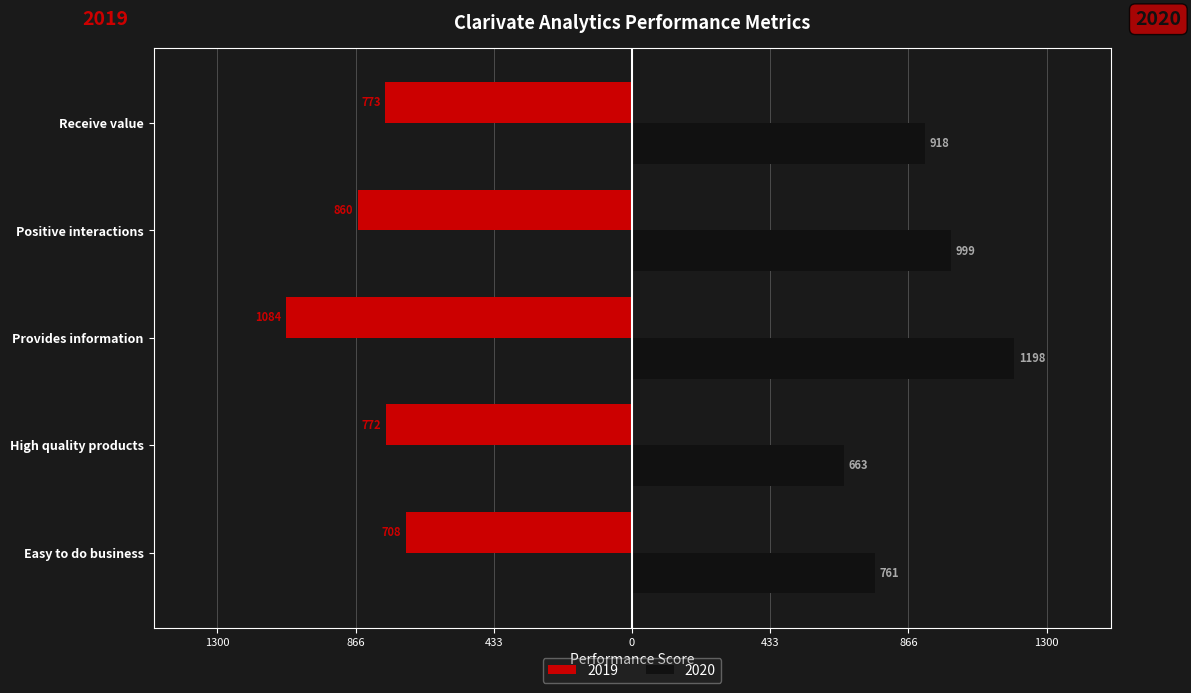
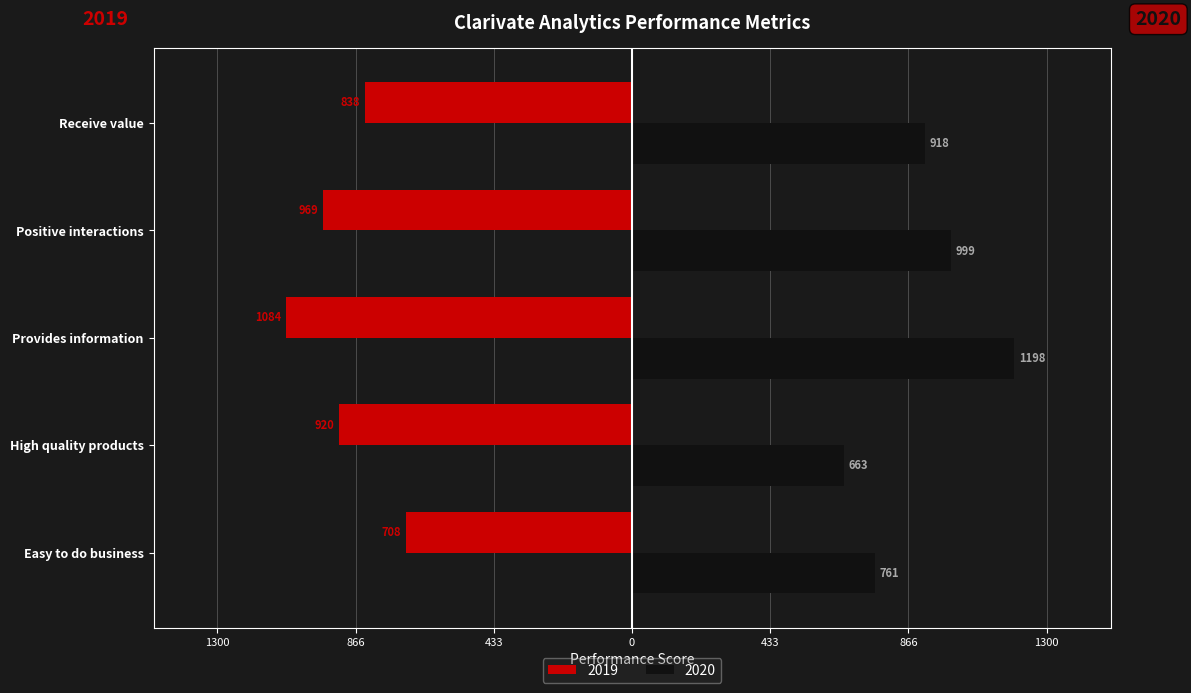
  {
    "2019": {
-     "Receive value": 773,
-     "Positive interactions": 860,
-     "High quality products": 772
+     "Receive value": 838,
+     "Positive interactions": 969,
+     "High quality products": 920
    },
    "2020": {
      "Receive value": 918,
      "Positive interactions": 999,
      "Provides information": 1198,
      "High quality products": 663,
      "Easy to do business": 761
    }
  }
